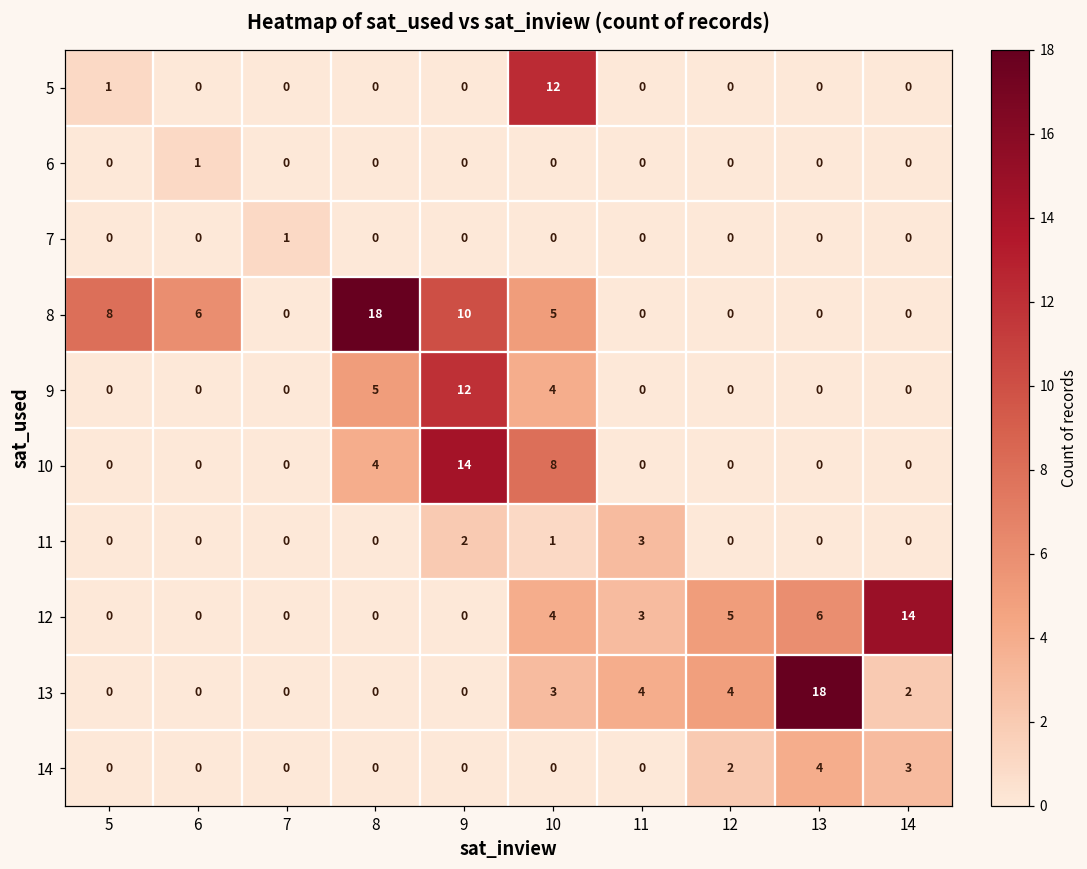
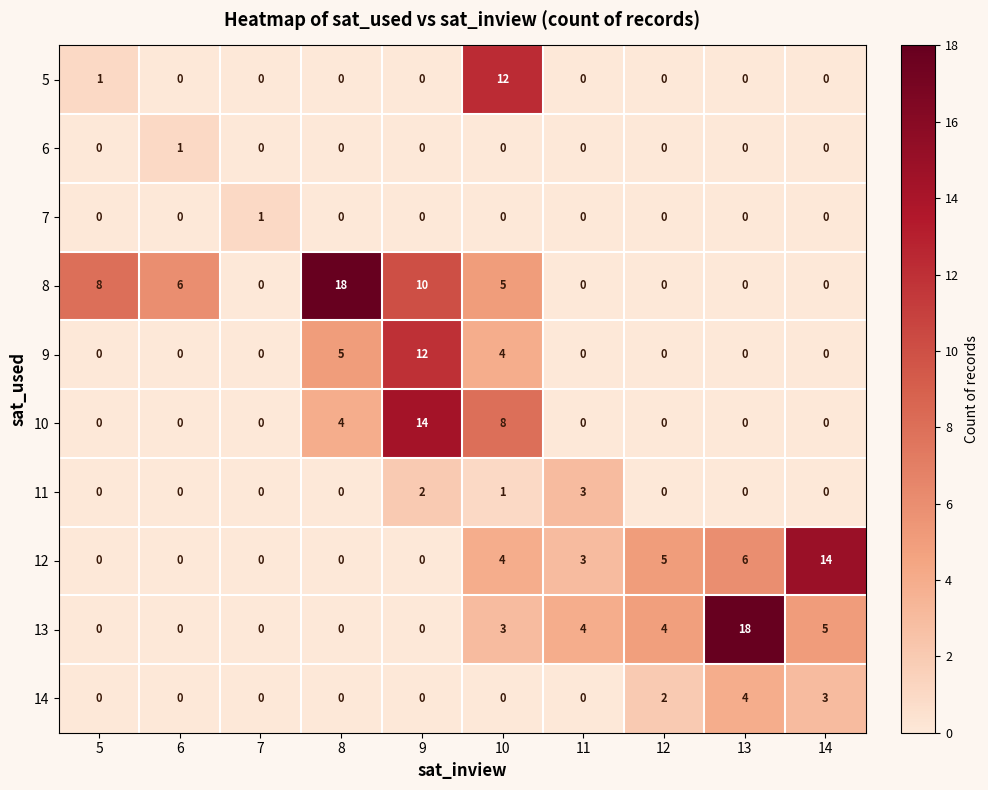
  {
    "5": {
      "5": 1,
      "6": 0,
      "7": 0,
      "8": 0,
      "9": 0,
      "10": 12,
      "11": 0,
      "12": 0,
      "13": 0,
      "14": 0
    },
    "6": {
      "5": 0,
      "6": 1,
      "7": 0,
      "8": 0,
      "9": 0,
      "10": 0,
      "11": 0,
      "12": 0,
      "13": 0,
      "14": 0
    },
    "7": {
      "5": 0,
      "6": 0,
      "7": 1,
      "8": 0,
      "9": 0,
      "10": 0,
      "11": 0,
      "12": 0,
      "13": 0,
      "14": 0
    },
    "8": {
      "5": 8,
      "6": 6,
      "7": 0,
      "8": 18,
      "9": 10,
      "10": 5,
      "11": 0,
      "12": 0,
      "13": 0,
      "14": 0
    },
    "9": {
      "5": 0,
      "6": 0,
      "7": 0,
      "8": 5,
      "9": 12,
      "10": 4,
      "11": 0,
      "12": 0,
      "13": 0,
      "14": 0
    },
    "10": {
      "5": 0,
      "6": 0,
      "7": 0,
      "8": 4,
      "9": 14,
      "10": 8,
      "11": 0,
      "12": 0,
      "13": 0,
      "14": 0
    },
    "11": {
      "5": 0,
      "6": 0,
      "7": 0,
      "8": 0,
      "9": 2,
      "10": 1,
      "11": 3,
      "12": 0,
      "13": 0,
      "14": 0
    },
    "12": {
      "5": 0,
      "6": 0,
      "7": 0,
      "8": 0,
      "9": 0,
      "10": 4,
      "11": 3,
      "12": 5,
      "13": 6,
      "14": 14
    },
    "13": {
      "5": 0,
      "6": 0,
      "7": 0,
      "8": 0,
      "9": 0,
      "10": 3,
      "11": 4,
      "12": 4,
      "13": 18,
-     "14": 2
+     "14": 5
    },
    "14": {
      "5": 0,
      "6": 0,
      "7": 0,
      "8": 0,
      "9": 0,
      "10": 0,
      "11": 0,
      "12": 2,
      "13": 4,
      "14": 3
    }
  }
